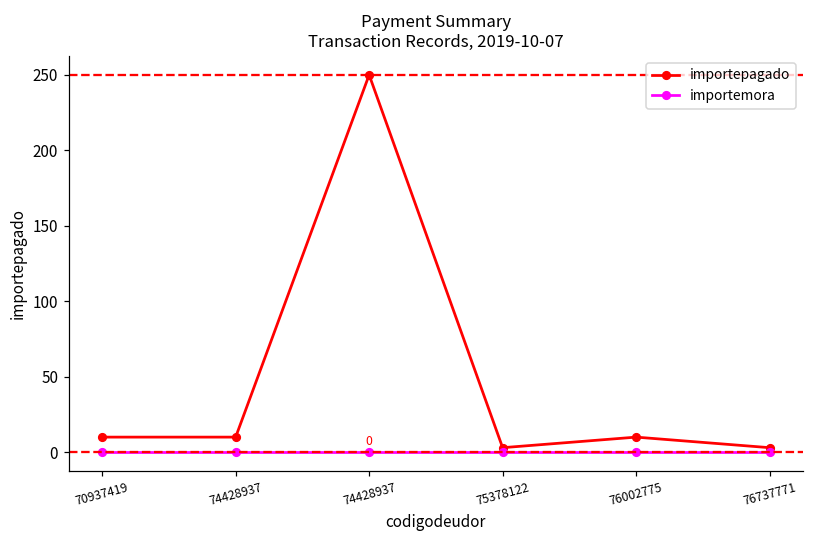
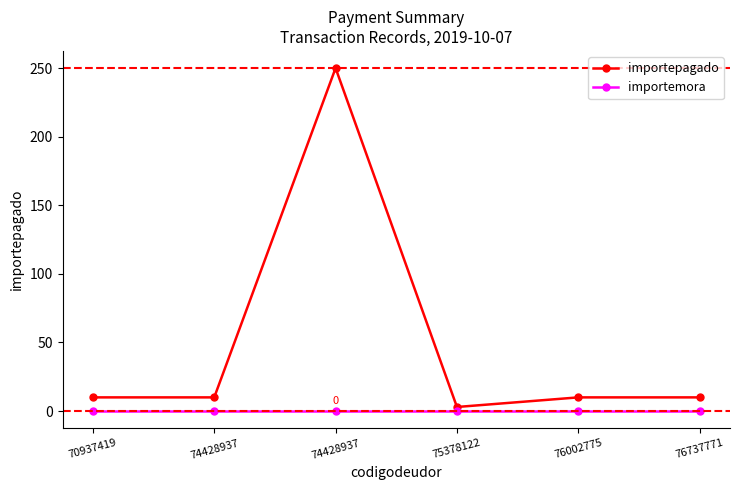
  {
    "importepagado": {
      "70937419": 10,
      "75378122": 3,
      "76002775": 10,
-     "76737771": 3
+     "76737771": 10
    },
    "importemora": {
      "70937419": 0,
      "75378122": 0,
      "76002775": 0,
      "76737771": 0
    }
  }
